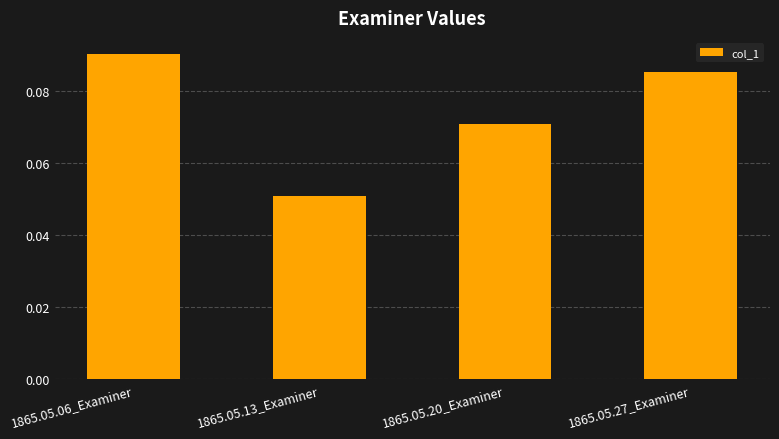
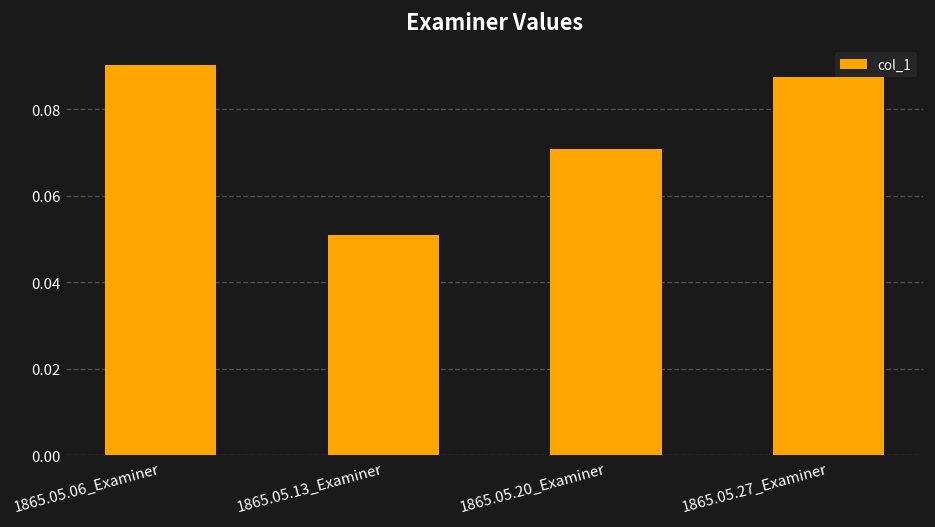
  {
    "1865.05.06_Examiner": 0.090,
    "1865.05.13_Examiner": 0.051,
    "1865.05.20_Examiner": 0.071,
-   "1865.05.27_Examiner": 0.085
+   "1865.05.27_Examiner": 0.087
  }
